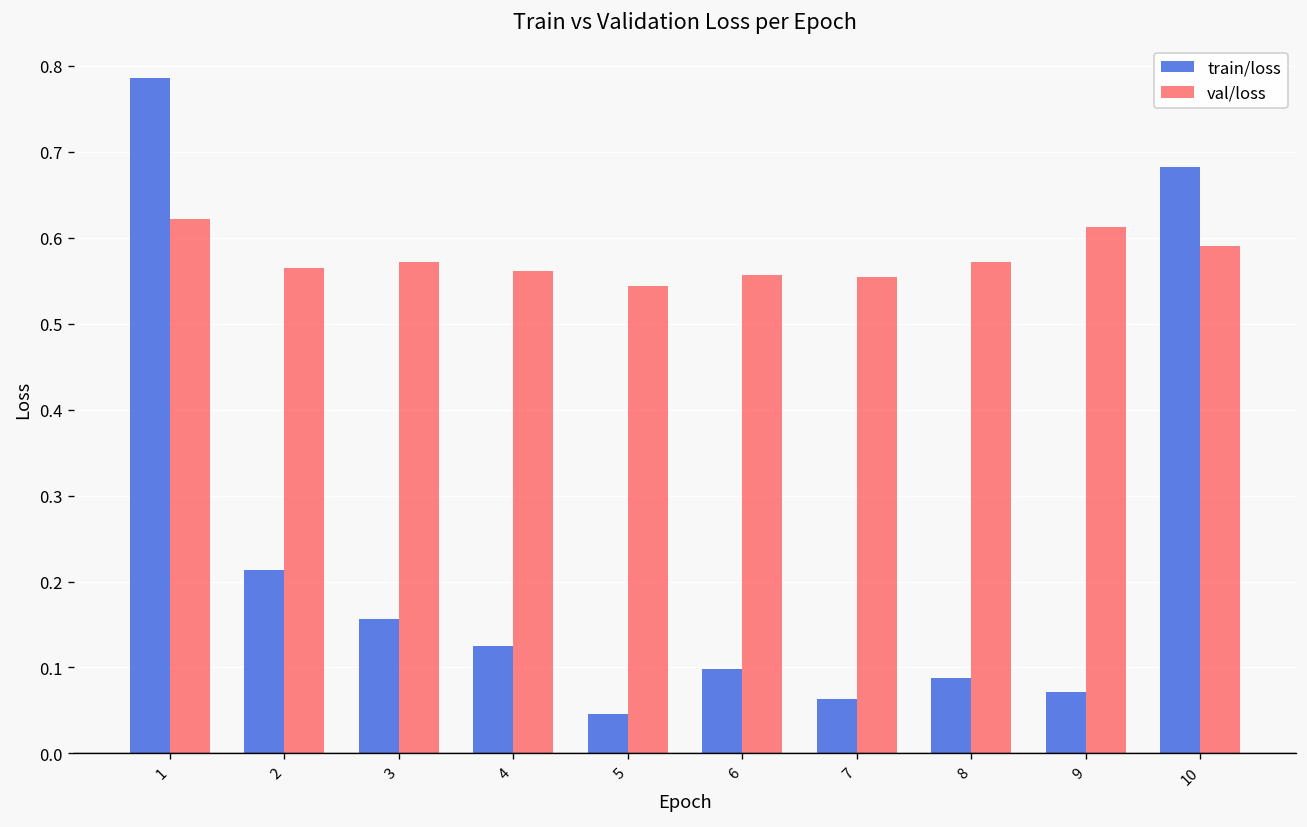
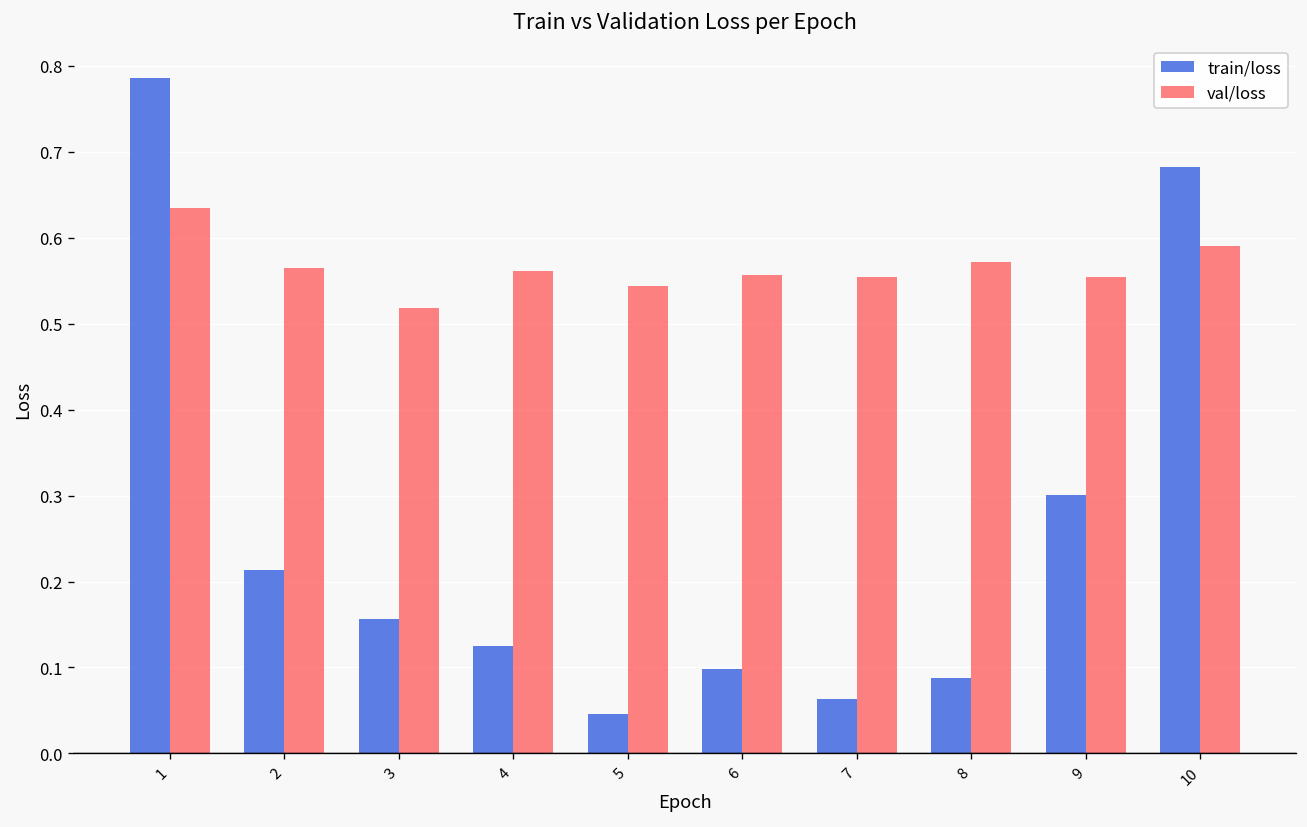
  {
    "train/loss": {
      "1": 0.79,
      "2": 0.21,
      "3": 0.16,
      "4": 0.12,
      "5": 0.05,
      "6": 0.10,
      "7": 0.06,
      "8": 0.09,
-     "9": 0.07,
+     "9": 0.30,
      "10": 0.68
    },
    "val/loss": {
-     "1": 0.62,
+     "1": 0.63,
      "2": 0.56,
-     "3": 0.57,
+     "3": 0.52,
      "4": 0.56,
      "5": 0.54,
      "6": 0.56,
      "7": 0.55,
      "8": 0.57,
-     "9": 0.61,
+     "9": 0.55,
      "10": 0.59
    }
  }
